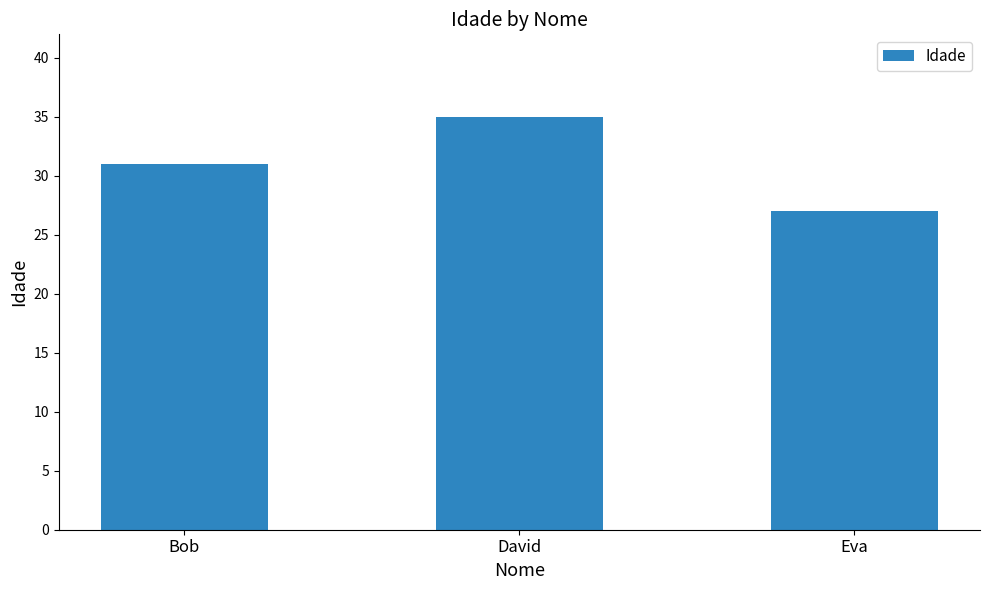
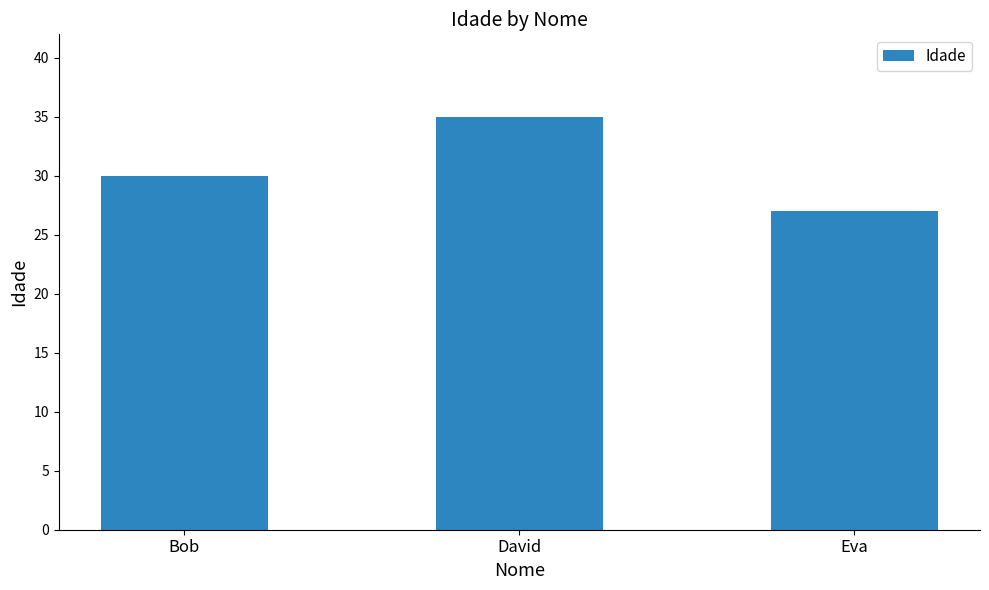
  {
-   "Bob": 31,
+   "Bob": 30,
    "David": 35,
    "Eva": 27
  }
